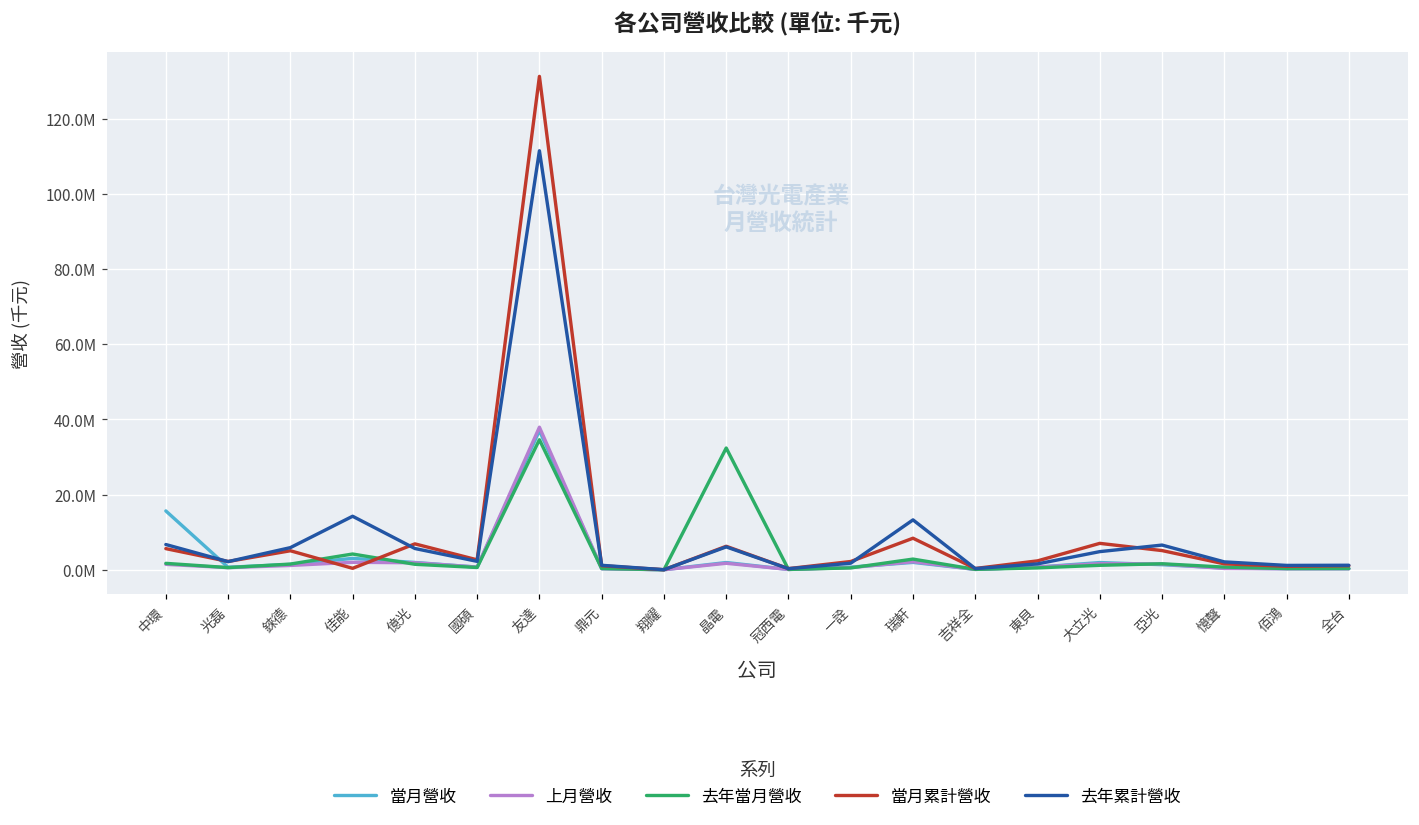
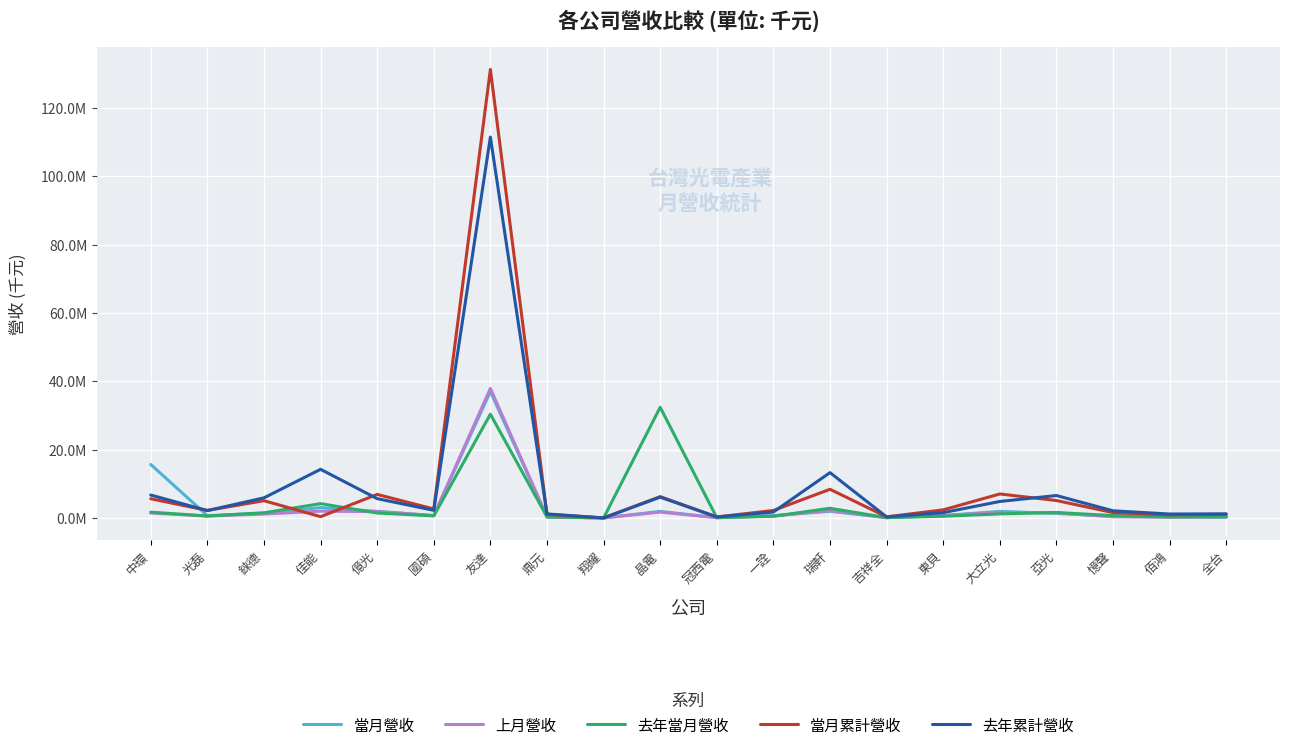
  {
    "當月營收": {
      "中環": 16000000,
      "佳能": 3000000,
      "友達": 37000000
    },
    "上月營收": {
      "佳能": 2000000,
      "友達": 38000000
    },
    "去年當月營收": {
      "佳能": 4000000,
-     "友達": 35000000,
+     "友達": 30000000,
      "晶電": 32000000
    },
    "當月累計營收": {
      "中環": 6000000,
      "錸德": 5000000,
      "佳能": 0,
      "億光": 7000000,
      "友達": 131000000,
      "瑞軒": 8000000,
      "東貝": 2000000,
      "大立光": 7000000,
      "亞光": 5000000
    },
    "去年累計營收": {
      "中環": 7000000,
      "錸德": 6000000,
      "佳能": 14000000,
      "億光": 6000000,
      "友達": 111000000,
      "瑞軒": 13000000,
      "東貝": 2000000,
      "大立光": 5000000,
      "亞光": 7000000
    }
  }
